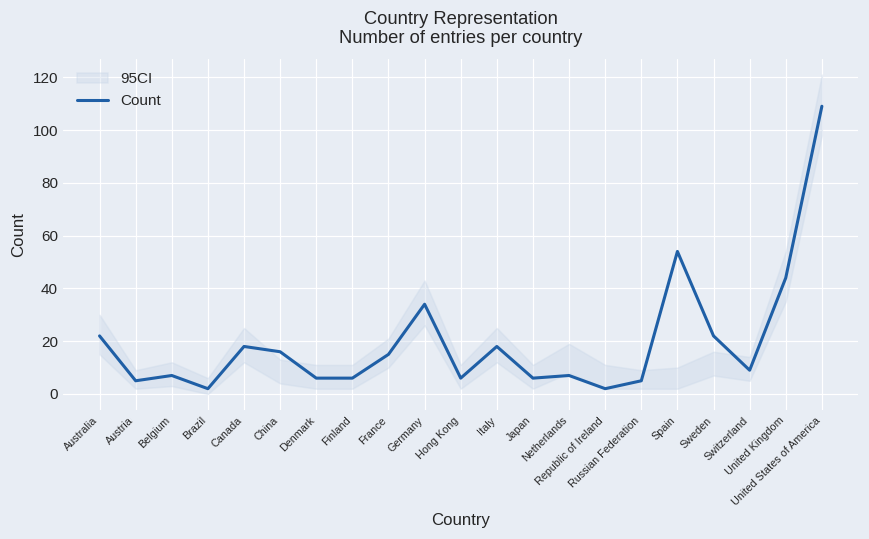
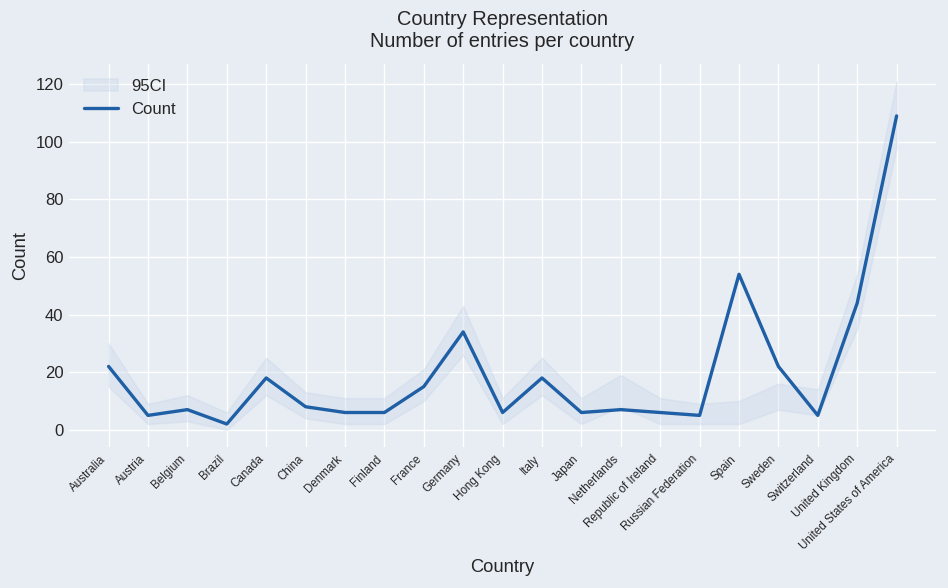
  {
    "Count": {
      "Australia": 22,
      "Austria": 5,
      "Belgium": 7,
      "Brazil": 2,
      "Canada": 18,
-     "China": 16,
+     "China": 8,
      "Denmark": 6,
      "Finland": 6,
      "France": 15,
      "Germany": 34,
      "Hong Kong": 6,
      "Italy": 18,
      "Japan": 6,
      "Netherlands": 7,
-     "Republic of Ireland": 2,
+     "Republic of Ireland": 6,
      "Russian Federation": 5,
      "Spain": 54,
      "Sweden": 22,
-     "Switzerland": 9,
+     "Switzerland": 5,
      "United Kingdom": 44,
      "United States of America": 109
    }
  }
